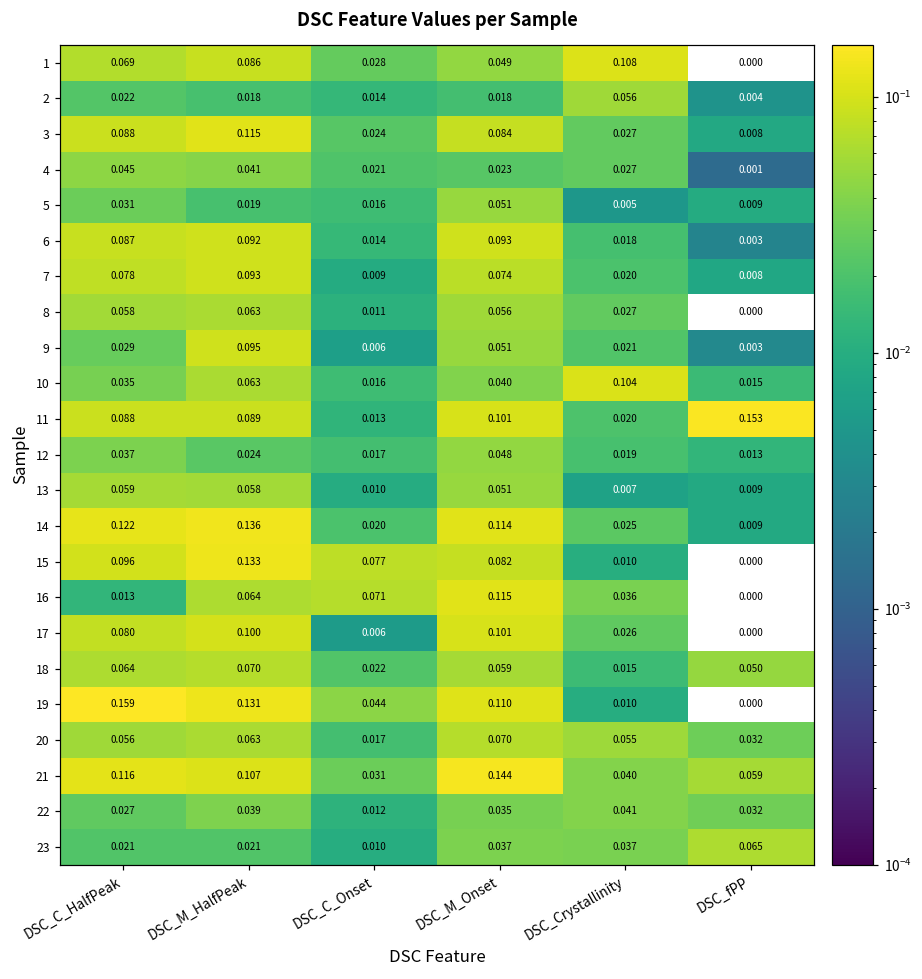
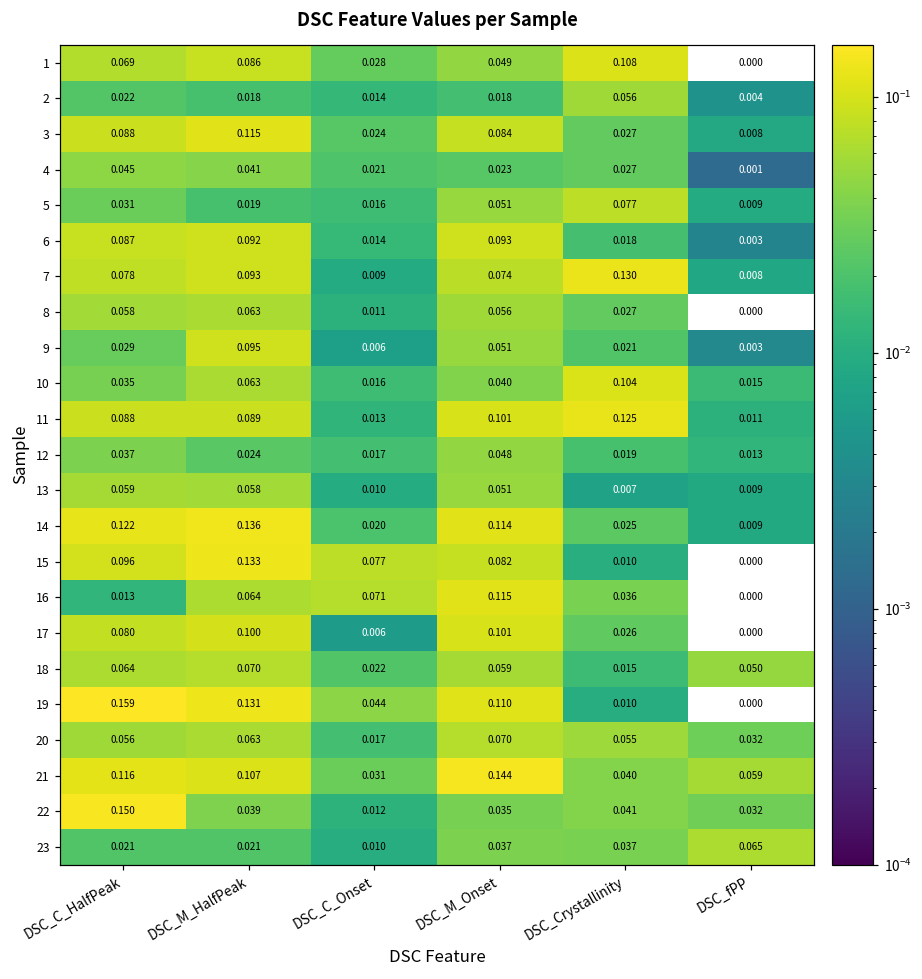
  {
    "1": {
      "DSC_C_HalfPeak": 0.069,
      "DSC_M_HalfPeak": 0.086,
      "DSC_C_Onset": 0.028,
      "DSC_M_Onset": 0.049,
      "DSC_Crystallinity": 0.108,
      "DSC_fPP": 0.000
    },
    "2": {
      "DSC_C_HalfPeak": 0.022,
      "DSC_M_HalfPeak": 0.018,
      "DSC_C_Onset": 0.014,
      "DSC_M_Onset": 0.018,
      "DSC_Crystallinity": 0.056,
      "DSC_fPP": 0.004
    },
    "3": {
      "DSC_C_HalfPeak": 0.088,
      "DSC_M_HalfPeak": 0.115,
      "DSC_C_Onset": 0.024,
      "DSC_M_Onset": 0.084,
      "DSC_Crystallinity": 0.027,
      "DSC_fPP": 0.008
    },
    "4": {
      "DSC_C_HalfPeak": 0.045,
      "DSC_M_HalfPeak": 0.041,
      "DSC_C_Onset": 0.021,
      "DSC_M_Onset": 0.023,
      "DSC_Crystallinity": 0.027,
      "DSC_fPP": 0.001
    },
    "5": {
      "DSC_C_HalfPeak": 0.031,
      "DSC_M_HalfPeak": 0.019,
      "DSC_C_Onset": 0.016,
      "DSC_M_Onset": 0.051,
-     "DSC_Crystallinity": 0.005,
+     "DSC_Crystallinity": 0.077,
      "DSC_fPP": 0.009
    },
    "6": {
      "DSC_C_HalfPeak": 0.087,
      "DSC_M_HalfPeak": 0.092,
      "DSC_C_Onset": 0.014,
      "DSC_M_Onset": 0.093,
      "DSC_Crystallinity": 0.018,
      "DSC_fPP": 0.003
    },
    "7": {
      "DSC_C_HalfPeak": 0.078,
      "DSC_M_HalfPeak": 0.093,
      "DSC_C_Onset": 0.009,
      "DSC_M_Onset": 0.074,
-     "DSC_Crystallinity": 0.020,
+     "DSC_Crystallinity": 0.130,
      "DSC_fPP": 0.008
    },
    "8": {
      "DSC_C_HalfPeak": 0.058,
      "DSC_M_HalfPeak": 0.063,
      "DSC_C_Onset": 0.011,
      "DSC_M_Onset": 0.056,
      "DSC_Crystallinity": 0.027,
      "DSC_fPP": 0.000
    },
    "9": {
      "DSC_C_HalfPeak": 0.029,
      "DSC_M_HalfPeak": 0.095,
      "DSC_C_Onset": 0.006,
      "DSC_M_Onset": 0.051,
      "DSC_Crystallinity": 0.021,
      "DSC_fPP": 0.003
    },
    "10": {
      "DSC_C_HalfPeak": 0.035,
      "DSC_M_HalfPeak": 0.063,
      "DSC_C_Onset": 0.016,
      "DSC_M_Onset": 0.040,
      "DSC_Crystallinity": 0.104,
      "DSC_fPP": 0.015
    },
    "11": {
      "DSC_C_HalfPeak": 0.088,
      "DSC_M_HalfPeak": 0.089,
      "DSC_C_Onset": 0.013,
      "DSC_M_Onset": 0.101,
-     "DSC_Crystallinity": 0.020,
-     "DSC_fPP": 0.153
+     "DSC_Crystallinity": 0.125,
+     "DSC_fPP": 0.011
    },
    "12": {
      "DSC_C_HalfPeak": 0.037,
      "DSC_M_HalfPeak": 0.024,
      "DSC_C_Onset": 0.017,
      "DSC_M_Onset": 0.048,
      "DSC_Crystallinity": 0.019,
      "DSC_fPP": 0.013
    },
    "13": {
      "DSC_C_HalfPeak": 0.059,
      "DSC_M_HalfPeak": 0.058,
      "DSC_C_Onset": 0.010,
      "DSC_M_Onset": 0.051,
      "DSC_Crystallinity": 0.007,
      "DSC_fPP": 0.009
    },
    "14": {
      "DSC_C_HalfPeak": 0.122,
      "DSC_M_HalfPeak": 0.136,
      "DSC_C_Onset": 0.020,
      "DSC_M_Onset": 0.114,
      "DSC_Crystallinity": 0.025,
      "DSC_fPP": 0.009
    },
    "15": {
      "DSC_C_HalfPeak": 0.096,
      "DSC_M_HalfPeak": 0.133,
      "DSC_C_Onset": 0.077,
      "DSC_M_Onset": 0.082,
      "DSC_Crystallinity": 0.010,
      "DSC_fPP": 0.000
    },
    "16": {
      "DSC_C_HalfPeak": 0.013,
      "DSC_M_HalfPeak": 0.064,
      "DSC_C_Onset": 0.071,
      "DSC_M_Onset": 0.115,
      "DSC_Crystallinity": 0.036,
      "DSC_fPP": 0.000
    },
    "17": {
      "DSC_C_HalfPeak": 0.080,
      "DSC_M_HalfPeak": 0.100,
      "DSC_C_Onset": 0.006,
      "DSC_M_Onset": 0.101,
      "DSC_Crystallinity": 0.026,
      "DSC_fPP": 0.000
    },
    "18": {
      "DSC_C_HalfPeak": 0.064,
      "DSC_M_HalfPeak": 0.070,
      "DSC_C_Onset": 0.022,
      "DSC_M_Onset": 0.059,
      "DSC_Crystallinity": 0.015,
      "DSC_fPP": 0.050
    },
    "19": {
      "DSC_C_HalfPeak": 0.159,
      "DSC_M_HalfPeak": 0.131,
      "DSC_C_Onset": 0.044,
      "DSC_M_Onset": 0.110,
      "DSC_Crystallinity": 0.010,
      "DSC_fPP": 0.000
    },
    "20": {
      "DSC_C_HalfPeak": 0.056,
      "DSC_M_HalfPeak": 0.063,
      "DSC_C_Onset": 0.017,
      "DSC_M_Onset": 0.070,
      "DSC_Crystallinity": 0.055,
      "DSC_fPP": 0.032
    },
    "21": {
      "DSC_C_HalfPeak": 0.116,
      "DSC_M_HalfPeak": 0.107,
      "DSC_C_Onset": 0.031,
      "DSC_M_Onset": 0.144,
      "DSC_Crystallinity": 0.040,
      "DSC_fPP": 0.059
    },
    "22": {
-     "DSC_C_HalfPeak": 0.027,
+     "DSC_C_HalfPeak": 0.150,
      "DSC_M_HalfPeak": 0.039,
      "DSC_C_Onset": 0.012,
      "DSC_M_Onset": 0.035,
      "DSC_Crystallinity": 0.041,
      "DSC_fPP": 0.032
    },
    "23": {
      "DSC_C_HalfPeak": 0.021,
      "DSC_M_HalfPeak": 0.021,
      "DSC_C_Onset": 0.010,
      "DSC_M_Onset": 0.037,
      "DSC_Crystallinity": 0.037,
      "DSC_fPP": 0.065
    }
  }
